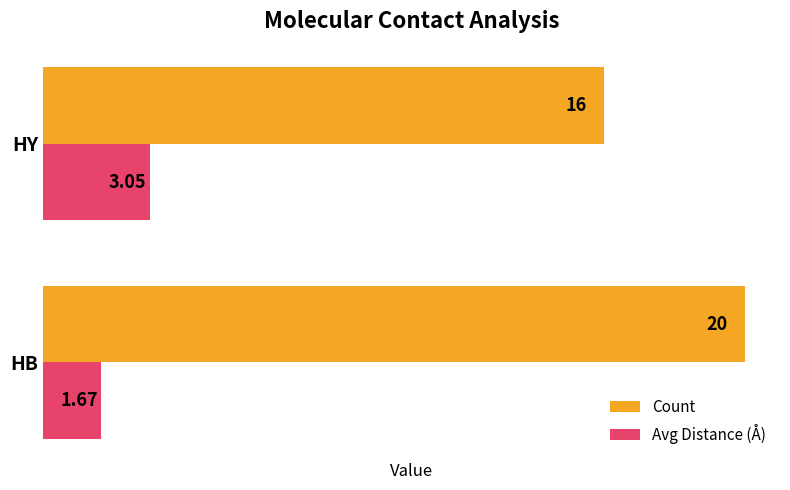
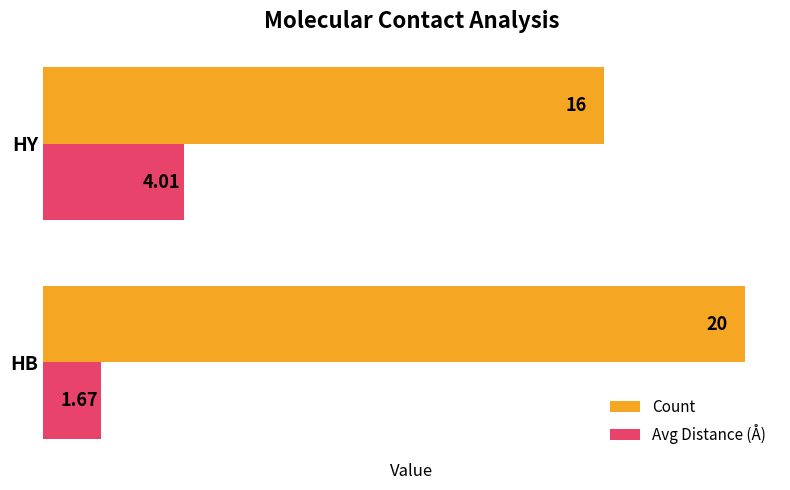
  {
    "Count": {
      "HY": 16,
      "HB": 20
    },
    "Avg Distance (Å)": {
-     "HY": 3.05,
+     "HY": 4.01,
      "HB": 1.67
    }
  }
